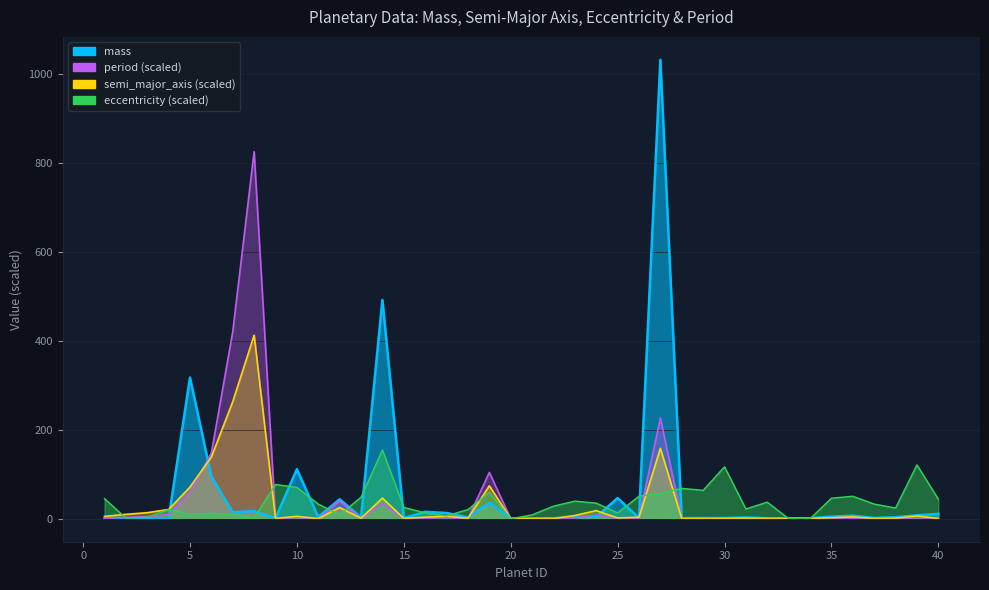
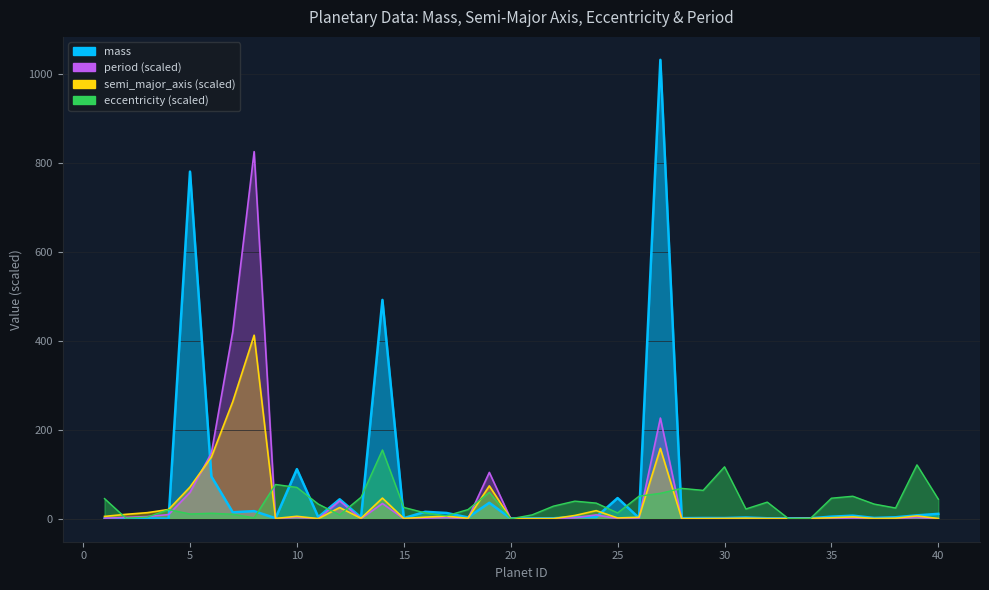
  {
    "mass": {
-     "5": 320,
+     "5": 780,
      "10": 110,
      "25": 50,
      "40": 10
    }
  }
